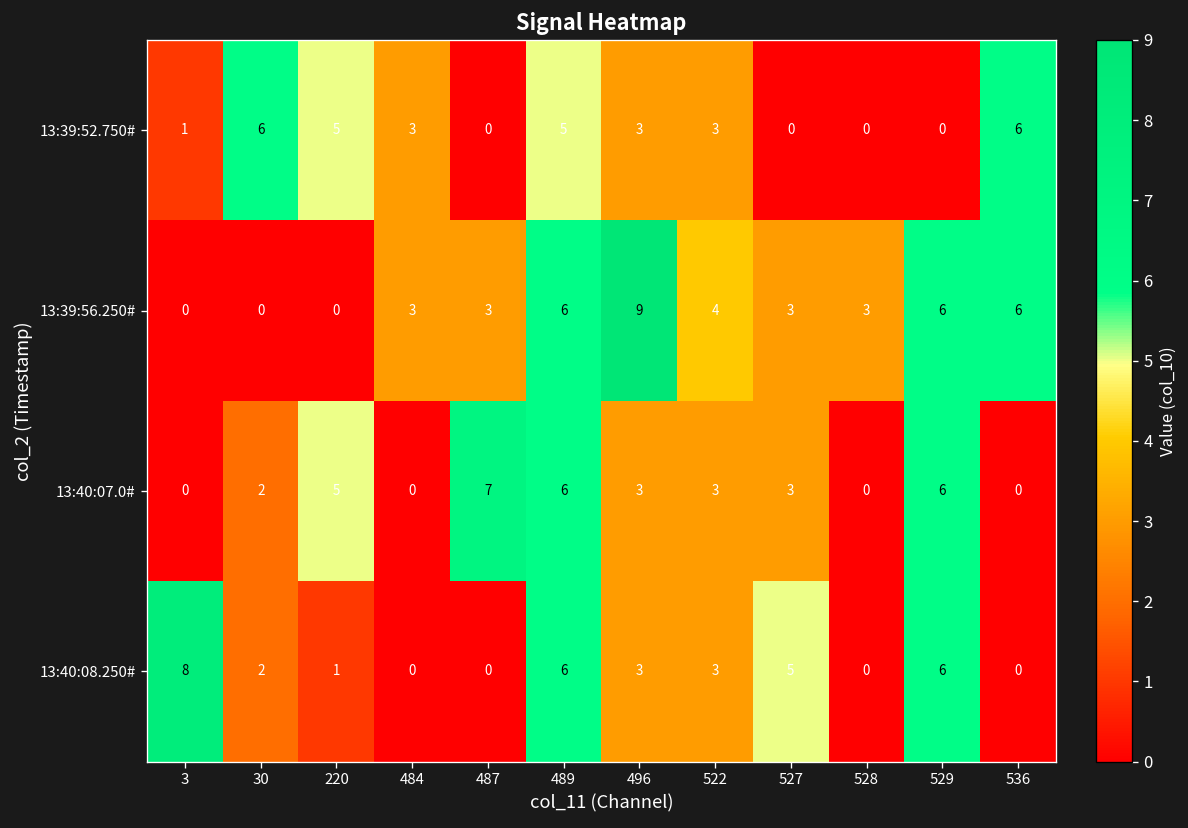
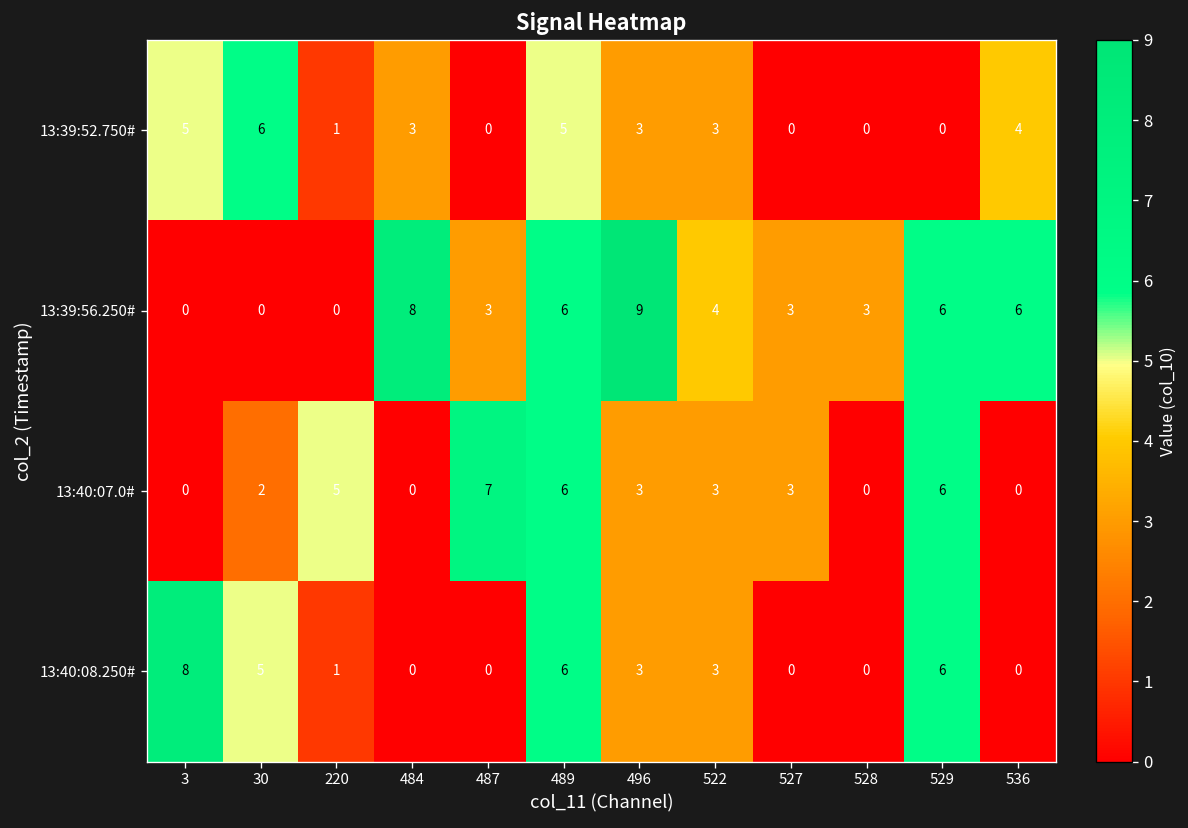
  {
    "13:39:52.750#": {
-     "3": 1,
+     "3": 5,
      "30": 6,
-     "220": 5,
+     "220": 1,
      "484": 3,
      "487": 0,
      "489": 5,
      "496": 3,
      "522": 3,
      "527": 0,
      "528": 0,
      "529": 0,
-     "536": 6
+     "536": 4
    },
    "13:39:56.250#": {
      "3": 0,
      "30": 0,
      "220": 0,
-     "484": 3,
+     "484": 8,
      "487": 3,
      "489": 6,
      "496": 9,
      "522": 4,
      "527": 3,
      "528": 3,
      "529": 6,
      "536": 6
    },
    "13:40:07.0#": {
      "3": 0,
      "30": 2,
      "220": 5,
      "484": 0,
      "487": 7,
      "489": 6,
      "496": 3,
      "522": 3,
      "527": 3,
      "528": 0,
      "529": 6,
      "536": 0
    },
    "13:40:08.250#": {
      "3": 8,
-     "30": 2,
+     "30": 5,
      "220": 1,
      "484": 0,
      "487": 0,
      "489": 6,
      "496": 3,
      "522": 3,
-     "527": 5,
+     "527": 0,
      "528": 0,
      "529": 6,
      "536": 0
    }
  }
